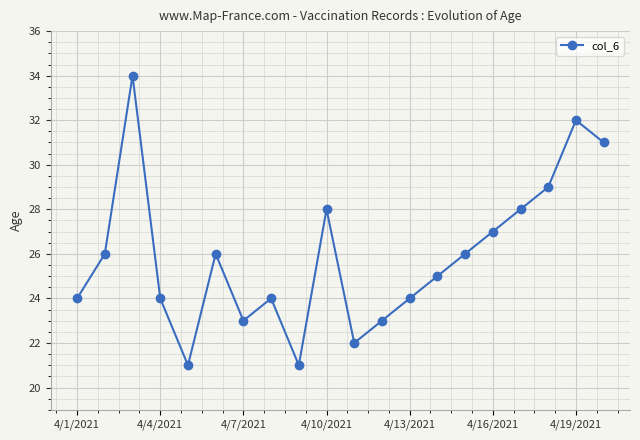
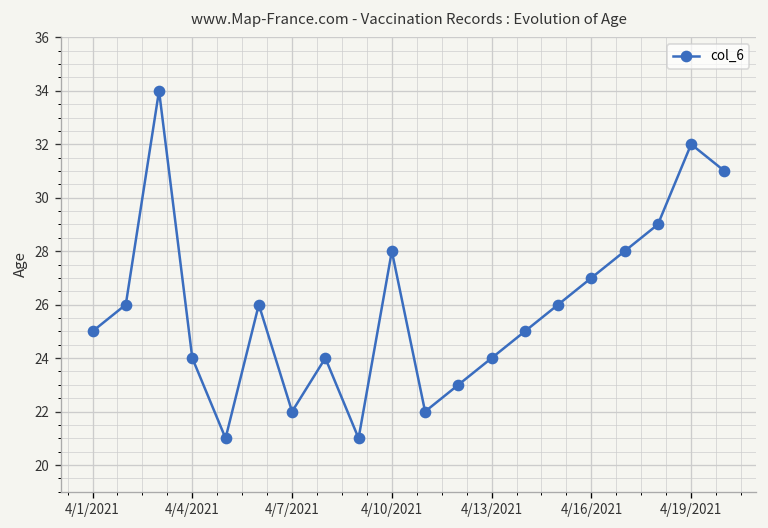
  {
-   "4/1/2021": 24,
+   "4/1/2021": 25,
    "4/4/2021": 24,
-   "4/7/2021": 23,
+   "4/7/2021": 22,
    "4/10/2021": 28,
    "4/13/2021": 24,
    "4/16/2021": 27,
    "4/19/2021": 32
  }
